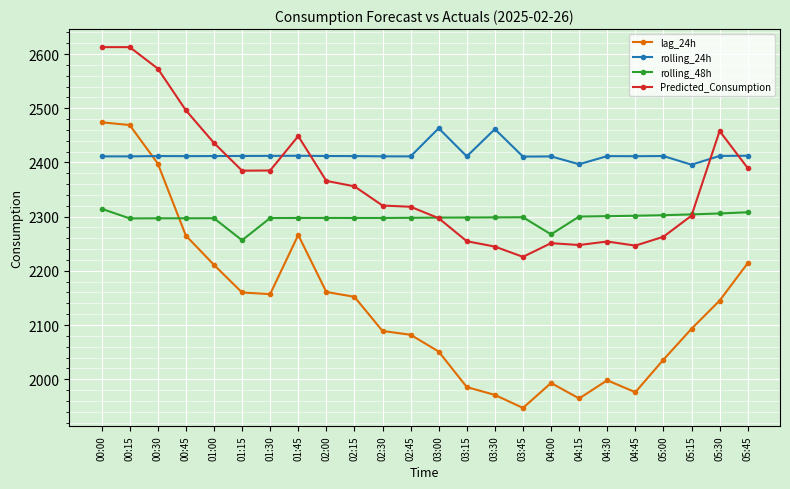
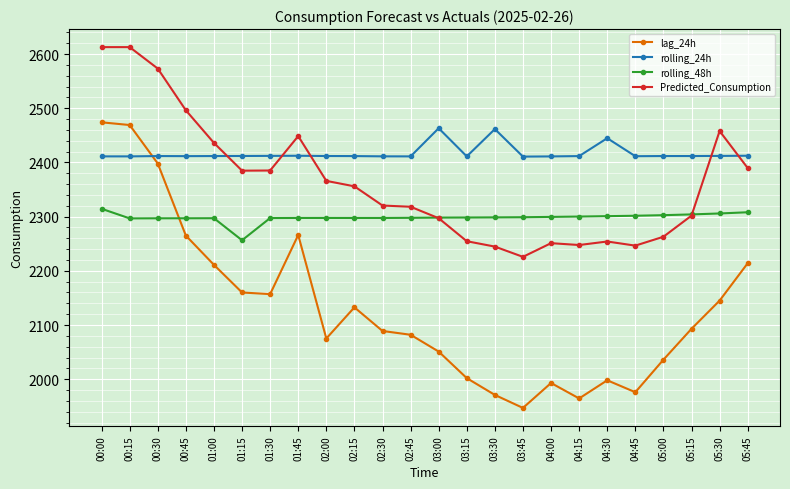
  {
    "lag_24h": {
      "00:00": 2470,
      "00:15": 2470,
      "00:30": 2400,
      "00:45": 2270,
      "01:00": 2210,
      "01:15": 2160,
      "01:30": 2160,
      "01:45": 2270,
-     "02:00": 2160,
-     "02:15": 2150,
+     "02:00": 2080,
+     "02:15": 2130,
      "02:30": 2090,
      "02:45": 2080,
      "03:00": 2050,
-     "03:15": 1990,
+     "03:15": 2000,
      "03:30": 1970,
      "03:45": 1950,
      "04:00": 1990,
      "04:15": 1960,
      "04:30": 2000,
      "04:45": 1980,
      "05:00": 2040,
      "05:15": 2090,
      "05:30": 2150,
      "05:45": 2210
    },
    "rolling_24h": {
      "00:00": 2410,
      "00:15": 2410,
      "00:30": 2410,
      "00:45": 2410,
      "01:00": 2410,
      "01:15": 2410,
      "01:30": 2410,
      "01:45": 2410,
      "02:00": 2410,
      "02:15": 2410,
      "02:30": 2410,
      "02:45": 2410,
      "03:00": 2460,
      "03:15": 2410,
      "03:30": 2460,
      "03:45": 2410,
      "04:00": 2410,
-     "04:15": 2400,
-     "04:30": 2410,
+     "04:15": 2410,
+     "04:30": 2440,
      "04:45": 2410,
      "05:00": 2410,
-     "05:15": 2400,
+     "05:15": 2410,
      "05:30": 2410,
      "05:45": 2410
    },
    "rolling_48h": {
      "00:00": 2310,
      "00:15": 2300,
      "00:30": 2300,
      "00:45": 2300,
      "01:00": 2300,
      "01:15": 2260,
      "01:30": 2300,
      "01:45": 2300,
      "02:00": 2300,
      "02:15": 2300,
      "02:30": 2300,
      "02:45": 2300,
      "03:15": 2300,
      "03:30": 2300,
      "03:45": 2300,
-     "04:00": 2270,
+     "04:00": 2300,
      "04:15": 2300,
      "04:30": 2300,
      "04:45": 2300,
      "05:00": 2300,
      "05:30": 2310,
      "05:45": 2310
    },
    "Predicted_Consumption": {
      "00:00": 2610,
      "00:15": 2610,
      "00:30": 2570,
      "00:45": 2500,
      "01:00": 2440,
      "01:15": 2380,
      "01:30": 2390,
      "01:45": 2450,
      "02:00": 2370,
      "02:15": 2360,
      "02:30": 2320,
      "02:45": 2320,
      "03:15": 2250,
      "03:30": 2240,
      "03:45": 2230,
      "04:00": 2250,
      "04:15": 2250,
      "04:30": 2250,
      "04:45": 2250,
      "05:00": 2260,
      "05:30": 2460,
      "05:45": 2390
    }
  }
